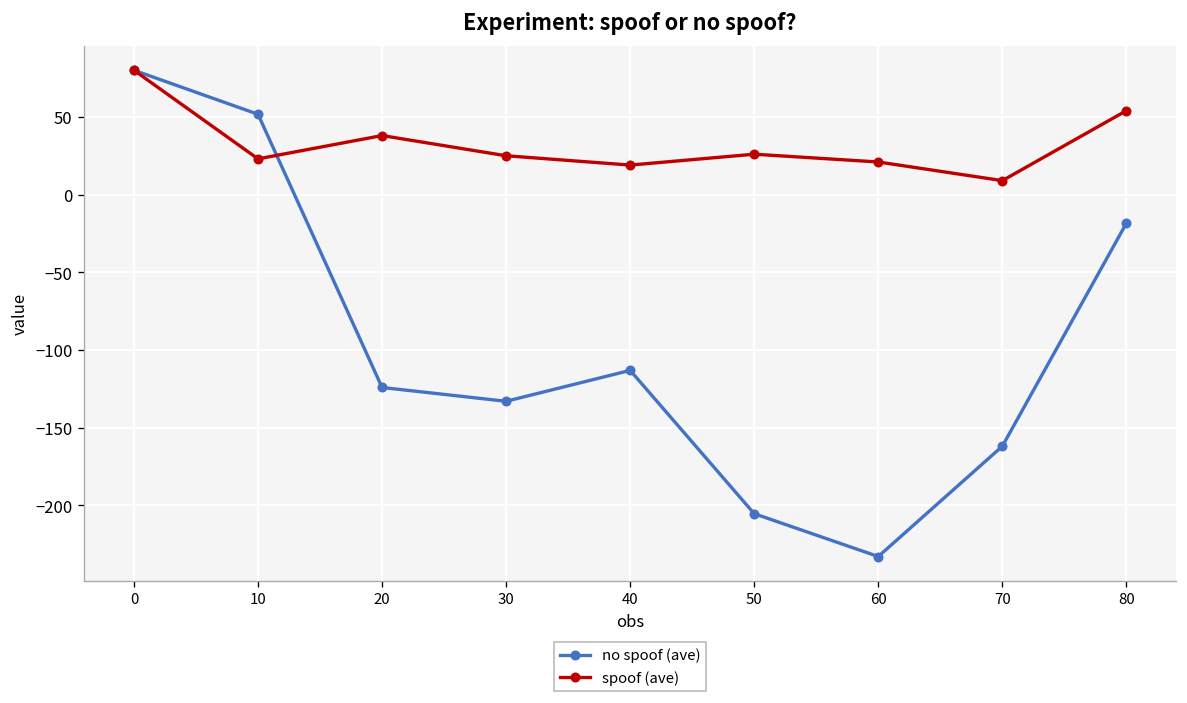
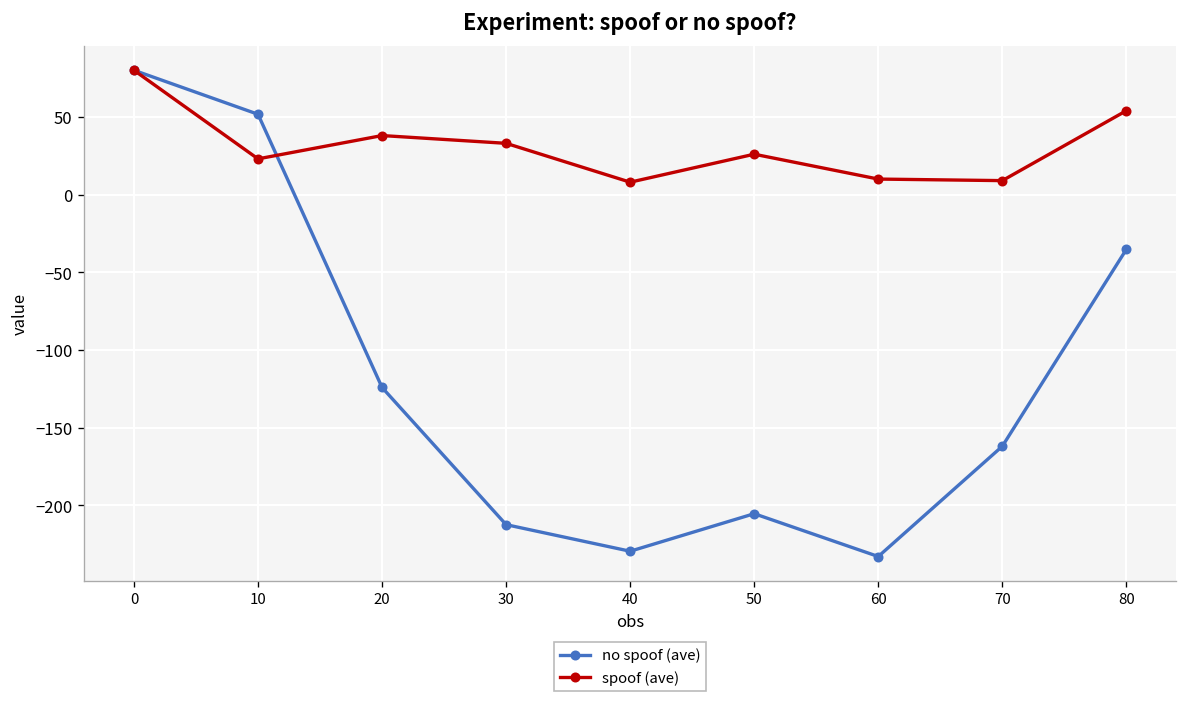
  {
    "no spoof (ave)": {
      "10": 52,
      "20": -124,
-     "30": -133,
-     "40": -113,
+     "30": -212,
+     "40": -229,
      "50": -205,
      "60": -233,
      "70": -162,
-     "80": -18
+     "80": -35
    },
    "spoof (ave)": {
      "10": 23,
      "20": 38,
-     "30": 25,
-     "40": 19,
+     "30": 33,
+     "40": 8,
      "50": 26,
-     "60": 21,
+     "60": 10,
      "70": 9,
      "80": 54
    }
  }
